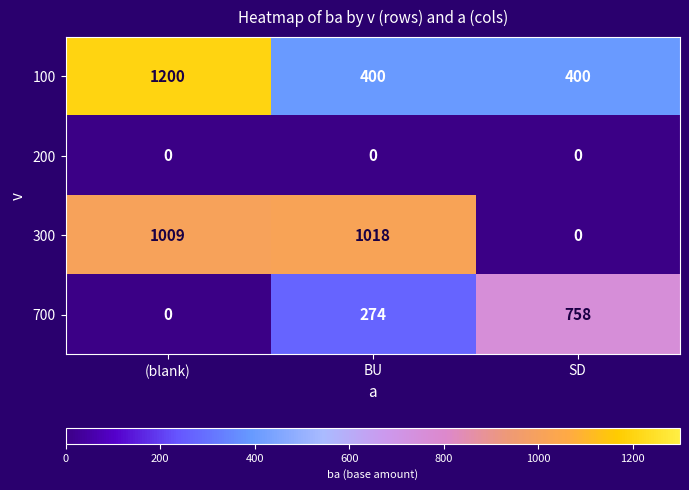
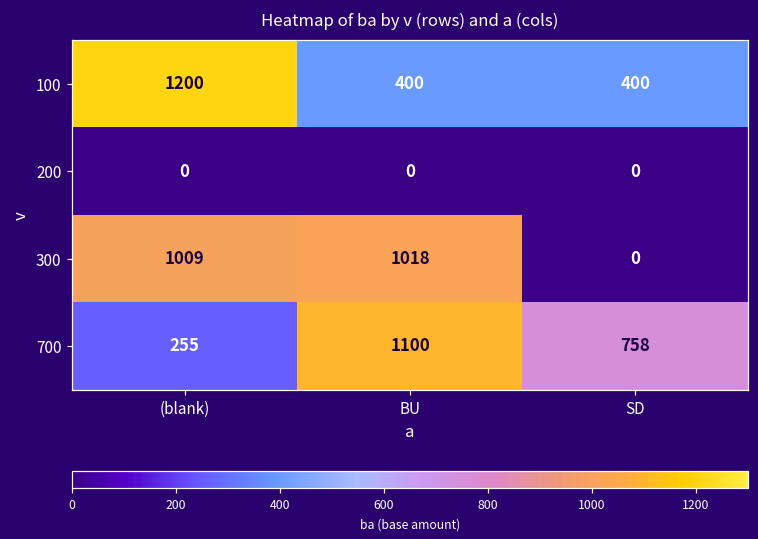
  {
    "100": {
      "(blank)": 1200,
      "BU": 400,
      "SD": 400
    },
    "200": {
      "(blank)": 0,
      "BU": 0,
      "SD": 0
    },
    "300": {
      "(blank)": 1009,
      "BU": 1018,
      "SD": 0
    },
    "700": {
-     "(blank)": 0,
-     "BU": 274,
+     "(blank)": 255,
+     "BU": 1100,
      "SD": 758
    }
  }
